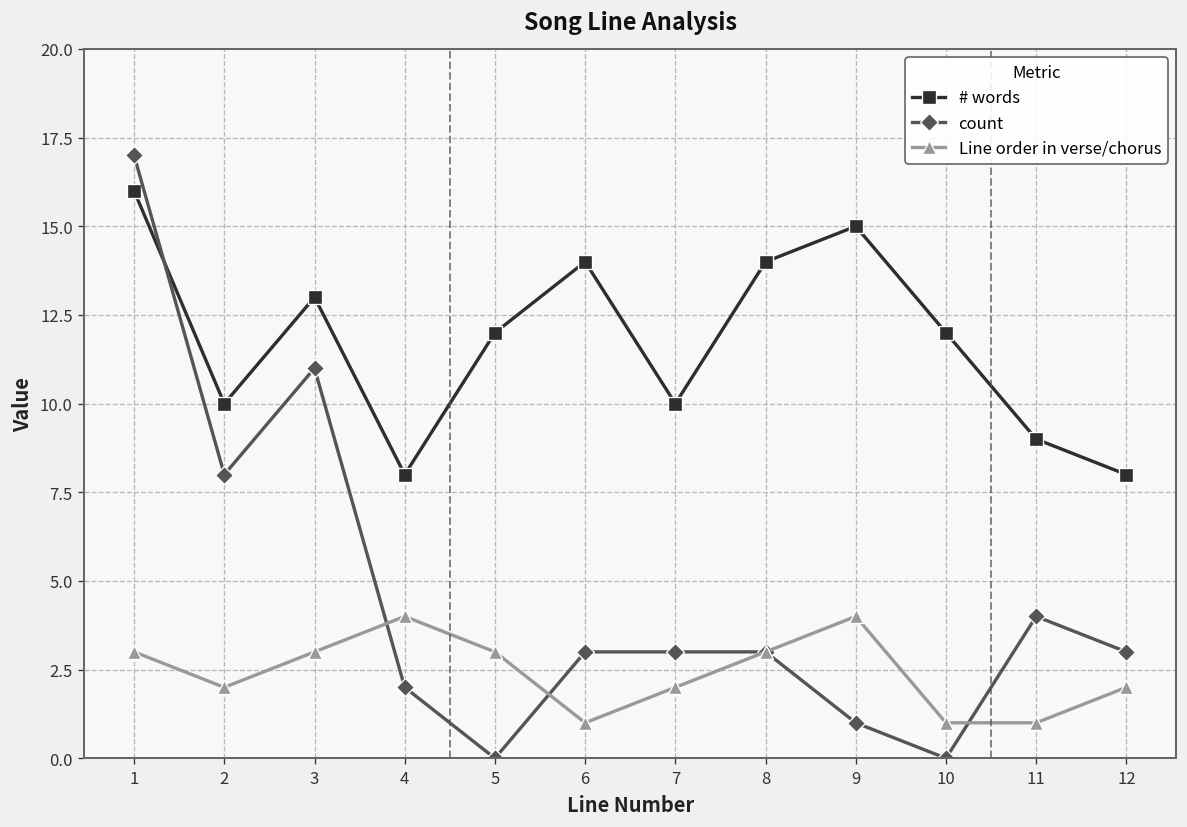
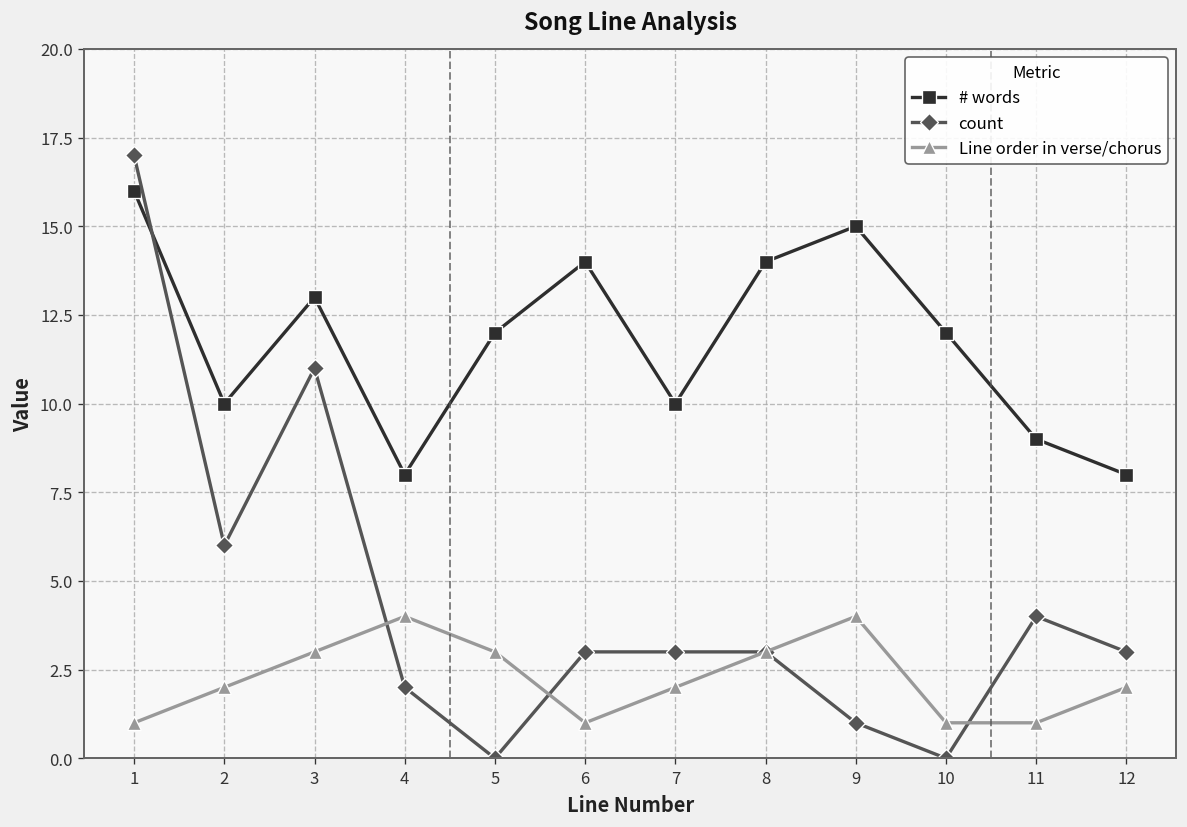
  {
    "# words": {
      "1": 16,
      "2": 10,
      "3": 13,
      "4": 8,
      "5": 12,
      "6": 14,
      "7": 10,
      "8": 14,
      "9": 15,
      "10": 12,
      "11": 9,
      "12": 8
    },
    "count": {
      "1": 17,
-     "2": 8,
+     "2": 6,
      "3": 11,
      "4": 2,
      "5": 0,
      "6": 3,
      "7": 3,
      "9": 1,
      "10": 0,
      "11": 4,
      "12": 3
    },
    "Line order in verse/chorus": {
-     "1": 3,
+     "1": 1,
      "2": 2,
      "3": 3,
      "4": 4,
      "5": 3,
      "6": 1,
      "7": 2,
      "9": 4,
      "10": 1,
      "11": 1,
      "12": 2
    }
  }
